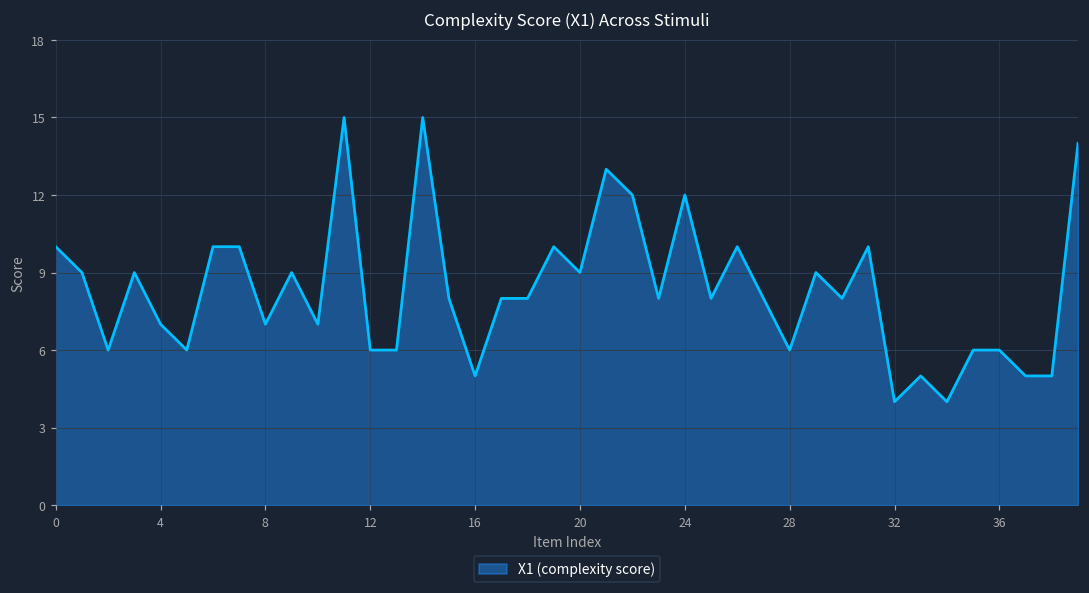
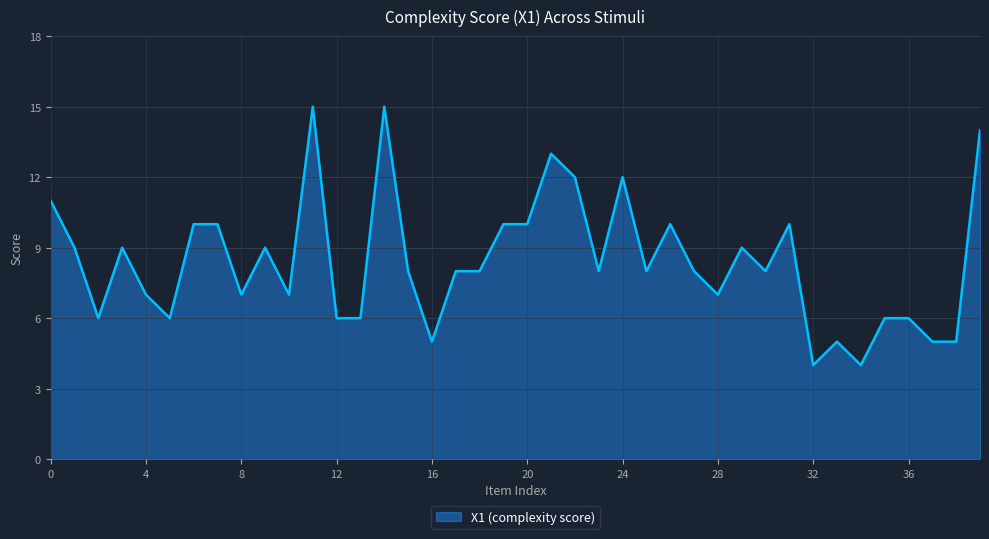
  {
-   "0": 10,
+   "0": 11,
    "4": 7,
    "8": 7,
    "12": 6,
    "16": 5,
-   "20": 9,
+   "20": 10,
    "24": 12,
-   "28": 6,
+   "28": 7,
    "32": 4,
    "36": 6
  }
